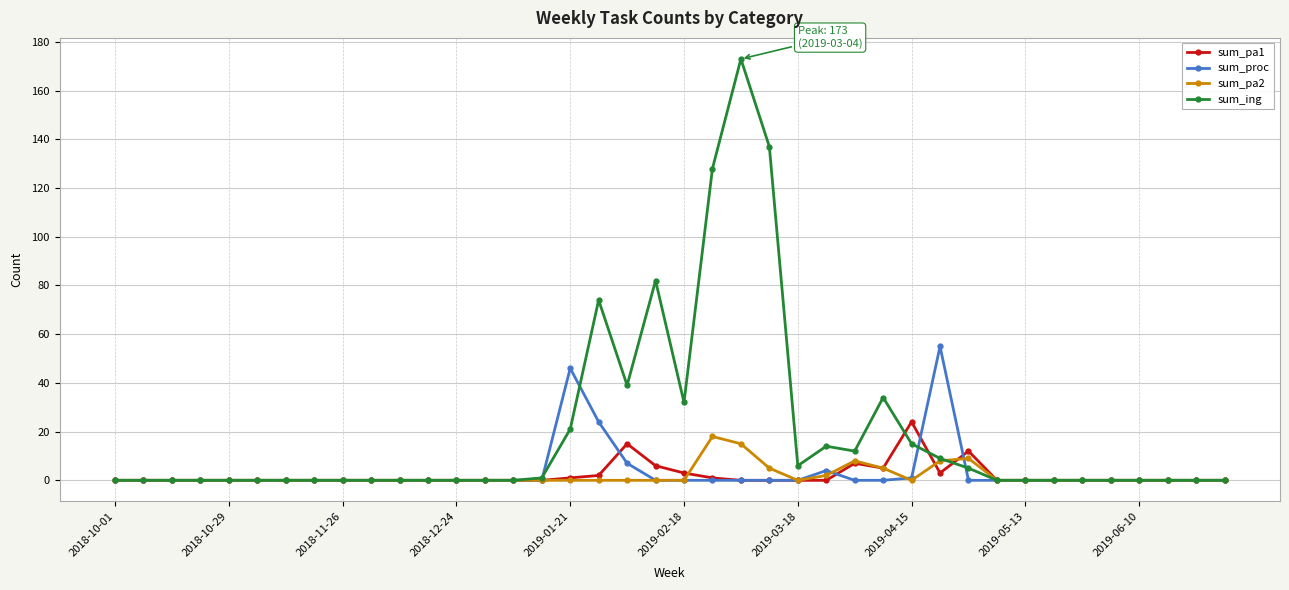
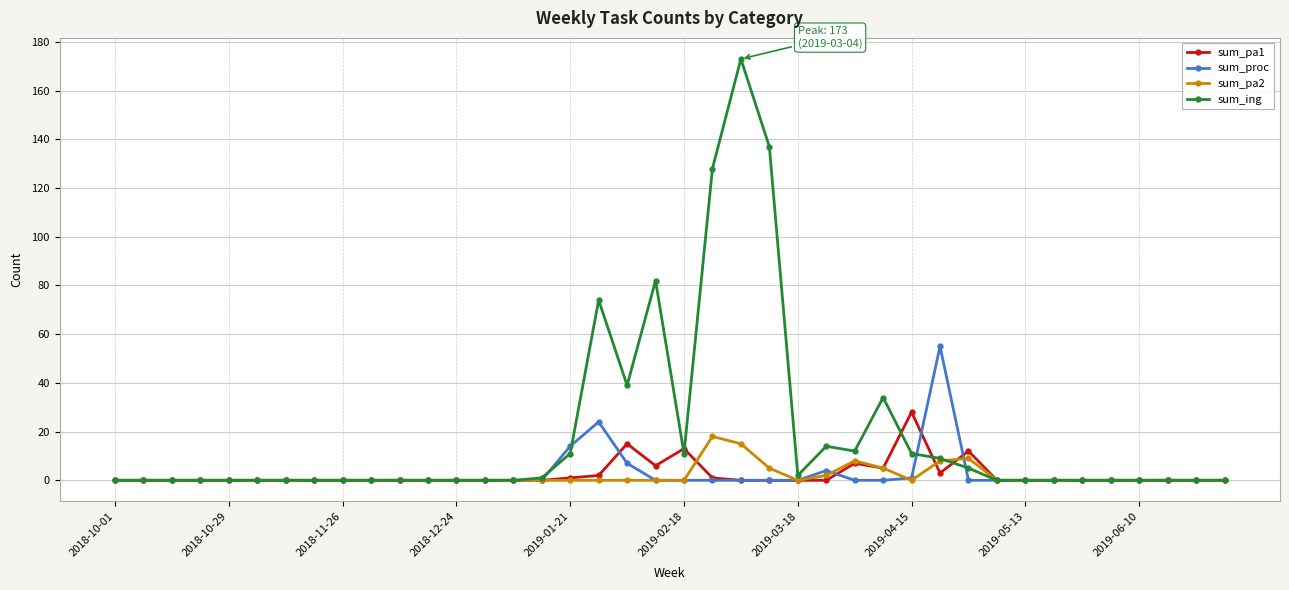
  {
    "sum_pa1": {
-     "2019-02-18": 3,
-     "2019-04-15": 24
+     "2019-02-18": 13,
+     "2019-04-15": 28
    },
    "sum_proc": {
-     "2019-01-21": 46
+     "2019-01-21": 14
    },
    "sum_ing": {
-     "2019-01-21": 21,
-     "2019-02-18": 32,
-     "2019-03-18": 6,
-     "2019-04-15": 15
+     "2019-01-21": 11,
+     "2019-02-18": 11,
+     "2019-03-18": 2,
+     "2019-04-15": 11
    }
  }
